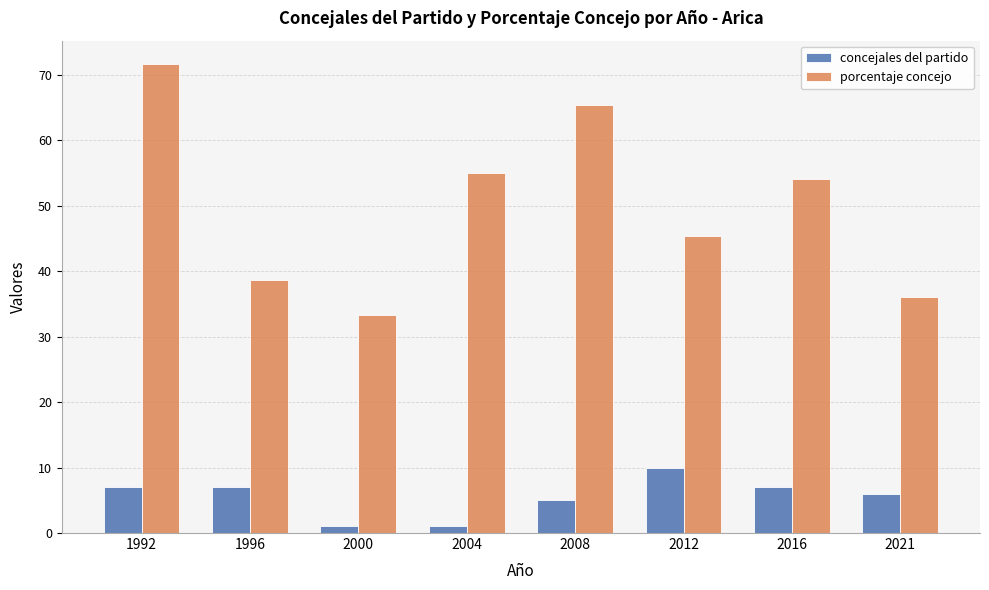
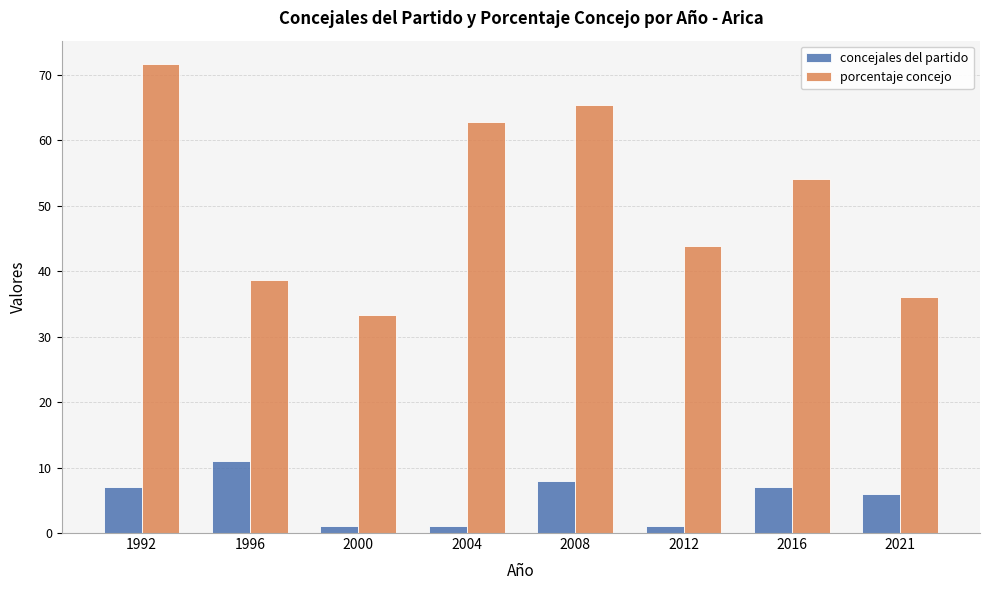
  {
    "concejales del partido": {
      "1992": 7,
-     "1996": 7,
+     "1996": 11,
      "2000": 1,
      "2004": 1,
-     "2008": 5,
-     "2012": 10,
+     "2008": 8,
+     "2012": 1,
      "2016": 7,
      "2021": 6
    },
    "porcentaje concejo": {
      "1992": 72,
      "1996": 39,
      "2000": 33,
-     "2004": 55,
+     "2004": 63,
      "2008": 65,
-     "2012": 45,
+     "2012": 44,
      "2016": 54,
      "2021": 36
    }
  }
